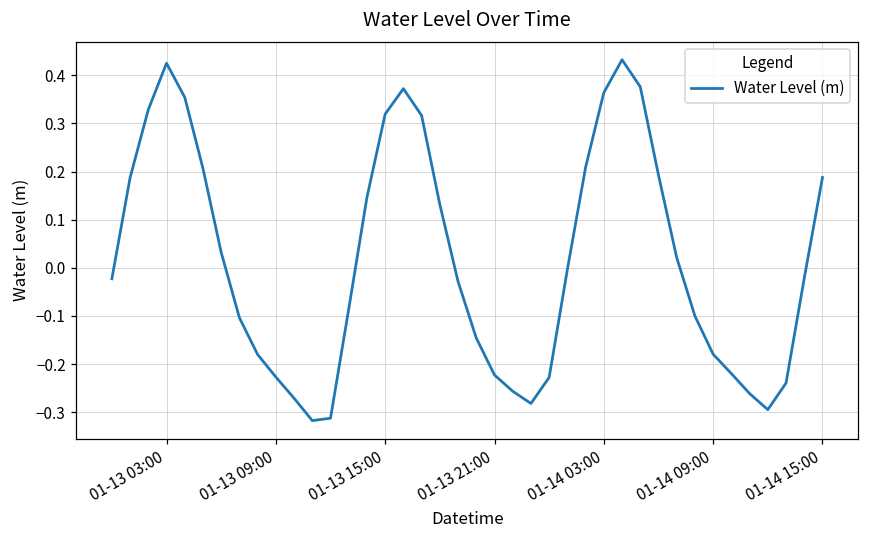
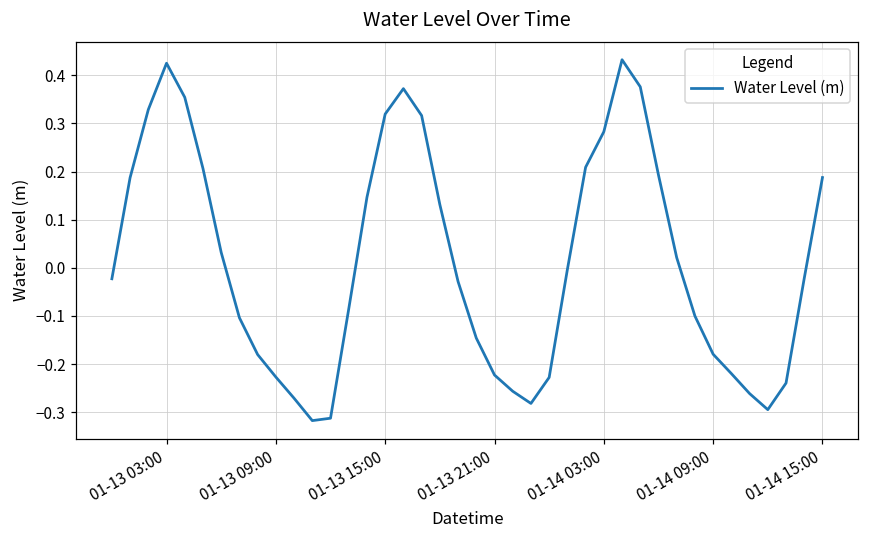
  {
    "01-13 03:00": 0.43,
    "01-13 09:00": -0.23,
    "01-13 15:00": 0.32,
    "01-13 21:00": -0.22,
-   "01-14 03:00": 0.36,
+   "01-14 03:00": 0.28,
    "01-14 09:00": -0.18,
    "01-14 15:00": 0.19
  }
